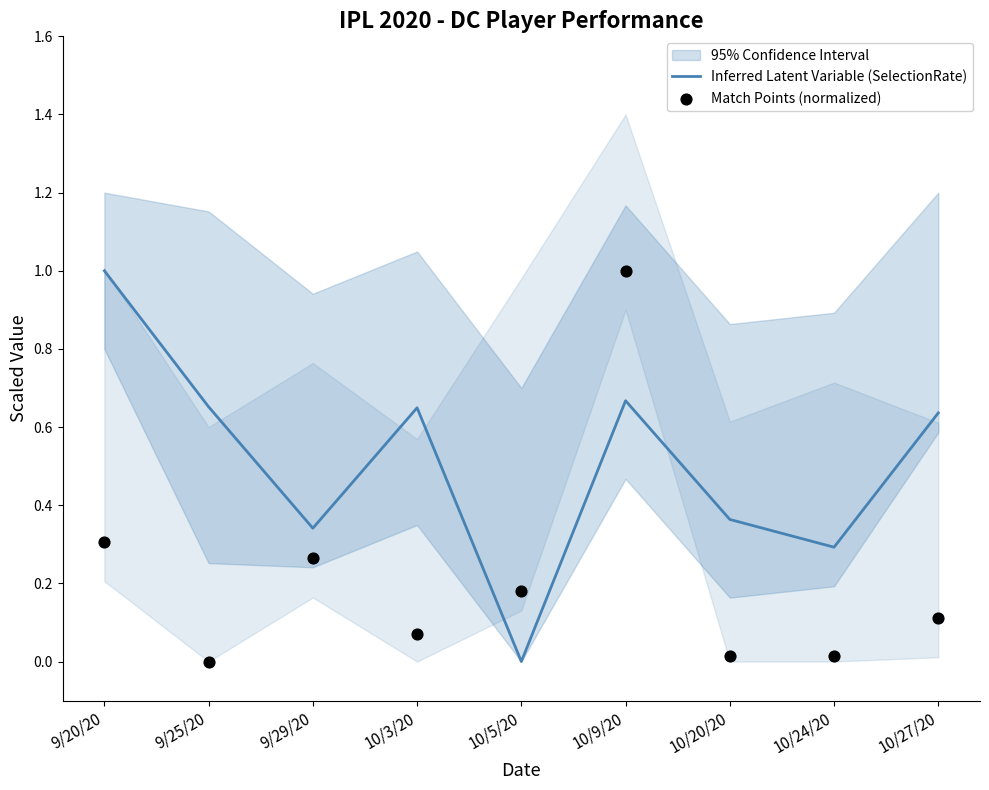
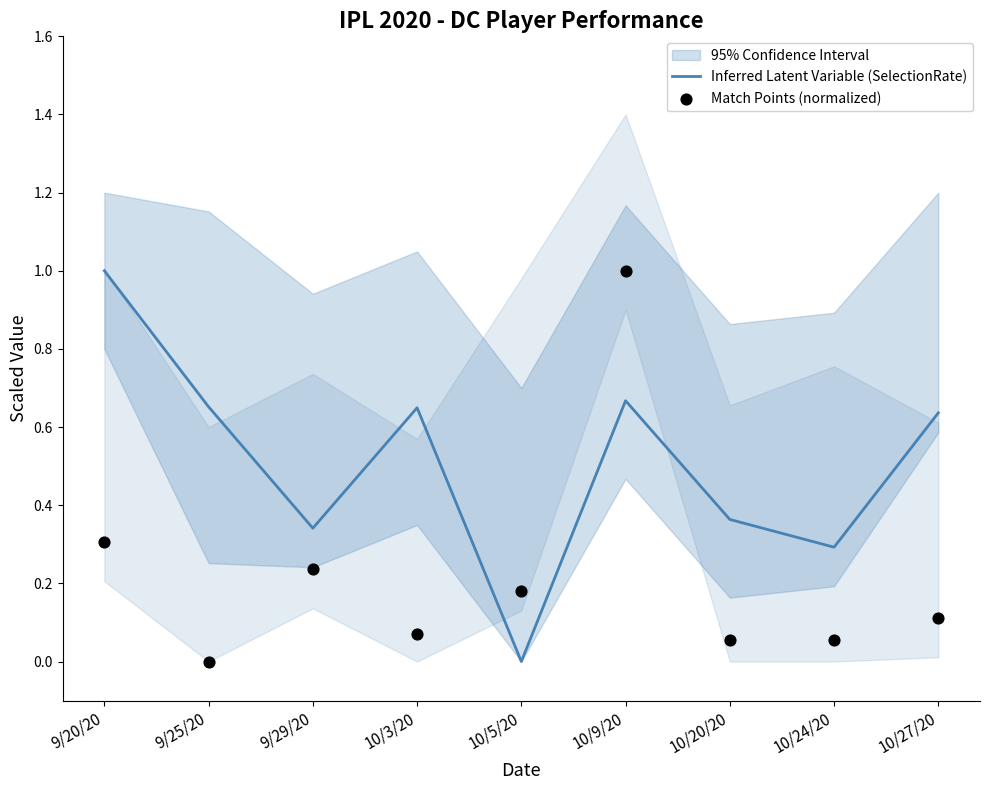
  {
    "Match Points (normalized)": {
-     "9/29/20": 0.26,
-     "10/20/20": 0.01,
-     "10/24/20": 0.01
+     "9/29/20": 0.24,
+     "10/20/20": 0.06,
+     "10/24/20": 0.06
    }
  }
